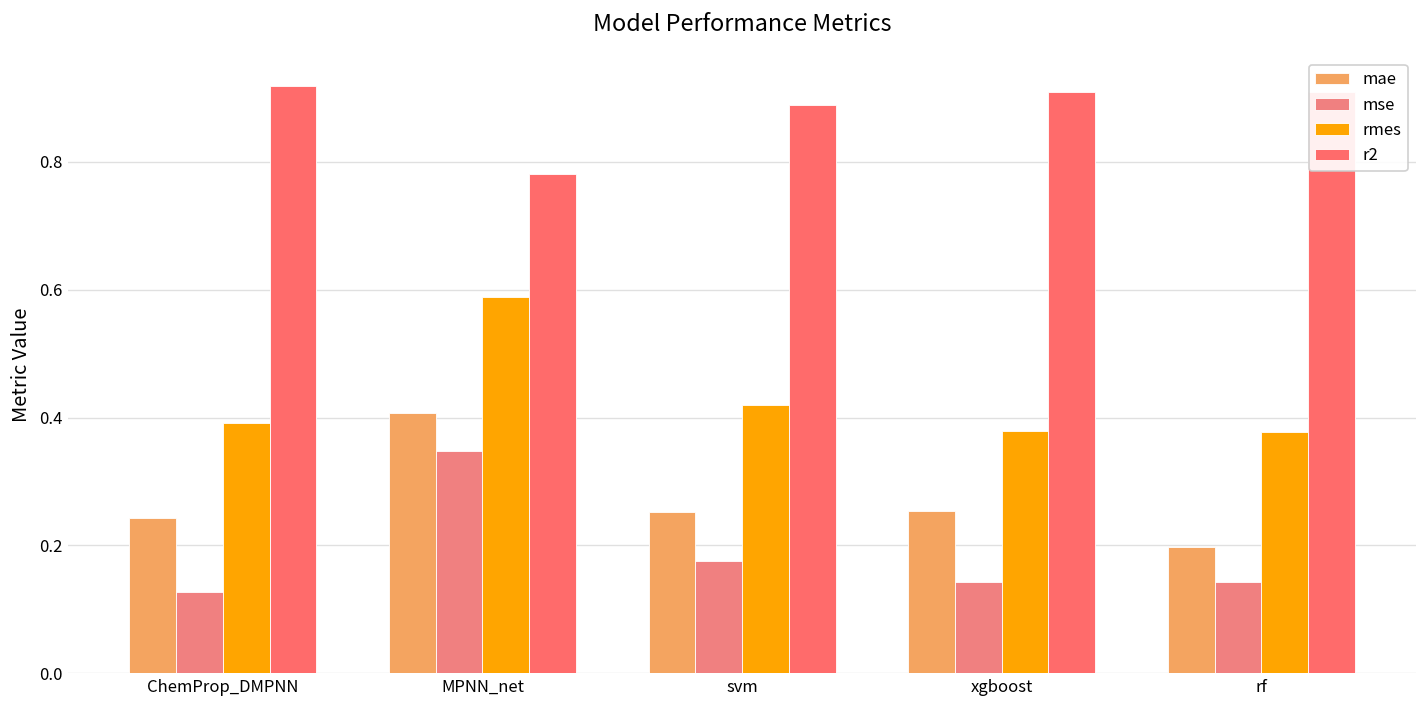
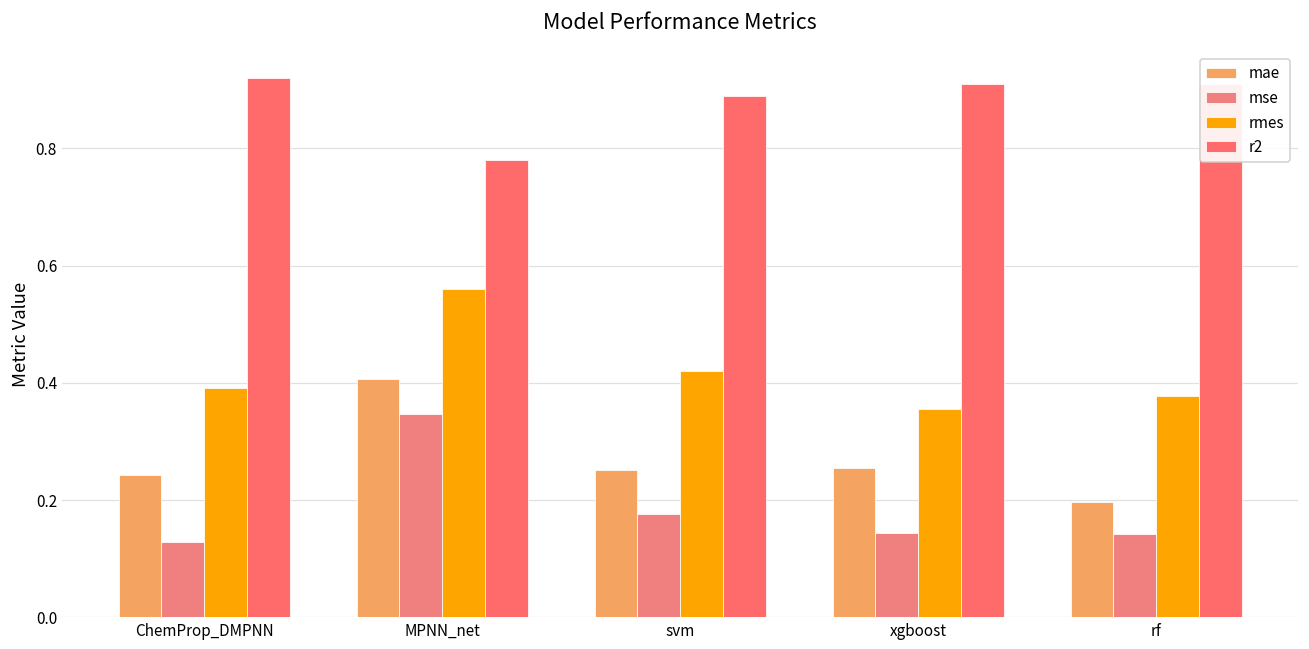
  {
    "rmes": {
      "ChemProp_DMPNN": 0.39,
-     "MPNN_net": 0.59,
+     "MPNN_net": 0.56,
      "svm": 0.42,
-     "xgboost": 0.38,
+     "xgboost": 0.35,
      "rf": 0.38
    }
  }
